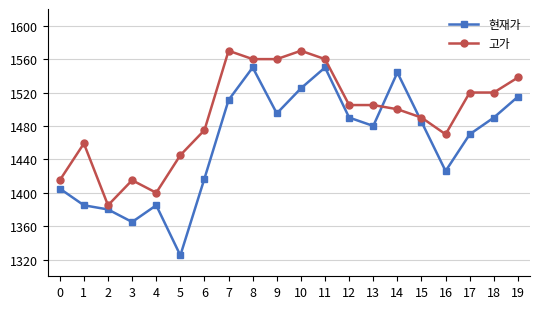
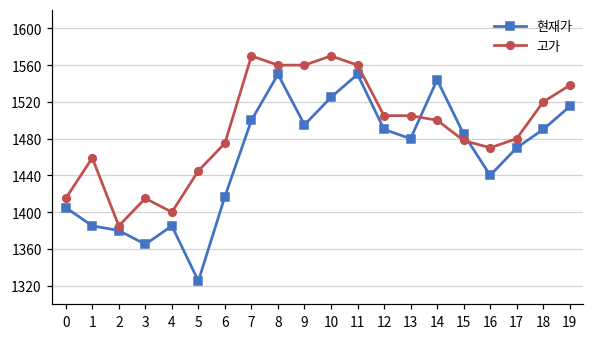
  {
    "현재가": {
      "0": 1410,
      "1": 1390,
      "2": 1380,
      "3": 1370,
      "4": 1390,
      "5": 1330,
      "6": 1420,
-     "7": 1510,
+     "7": 1500,
      "8": 1550,
      "9": 1500,
      "10": 1530,
      "11": 1550,
      "12": 1490,
      "13": 1480,
      "14": 1540,
      "15": 1490,
-     "16": 1430,
+     "16": 1440,
      "17": 1470,
      "18": 1490,
      "19": 1520
    },
    "고가": {
      "0": 1420,
      "1": 1460,
      "2": 1390,
      "3": 1420,
      "4": 1400,
      "5": 1450,
      "6": 1480,
      "7": 1570,
      "8": 1560,
      "9": 1560,
      "10": 1570,
      "11": 1560,
      "12": 1510,
      "13": 1510,
      "14": 1500,
-     "15": 1490,
+     "15": 1480,
      "16": 1470,
-     "17": 1520,
+     "17": 1480,
      "18": 1520,
      "19": 1540
    }
  }
